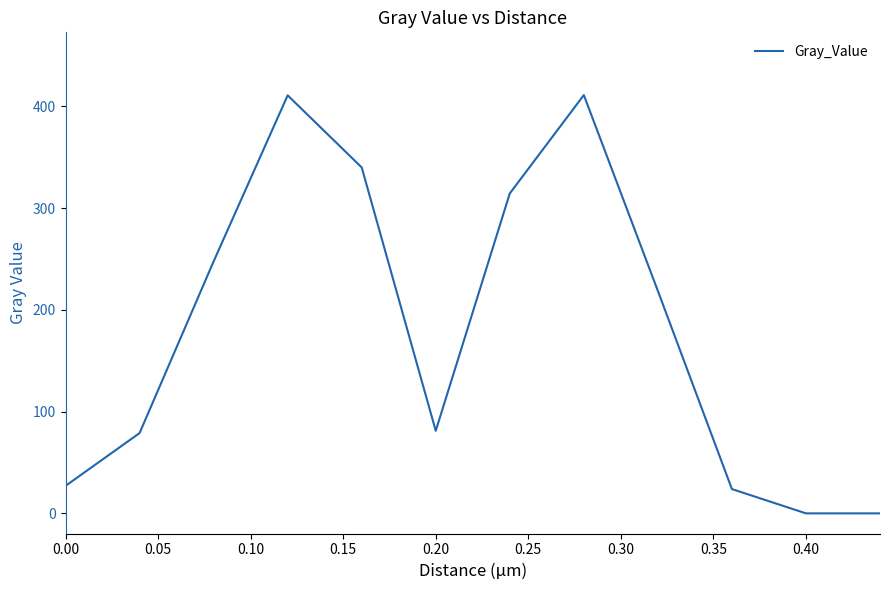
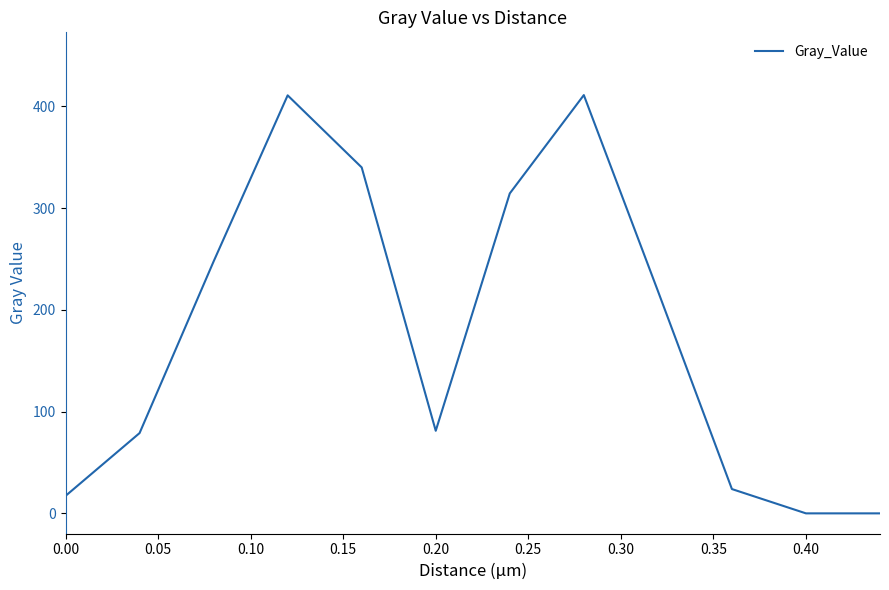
  {
-   "0.00": 27,
+   "0.00": 17,
    "0.20": 81,
    "0.40": 0
  }
